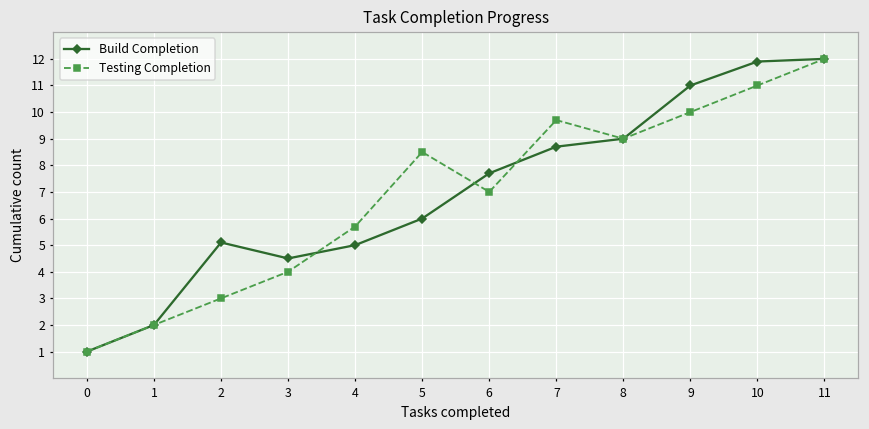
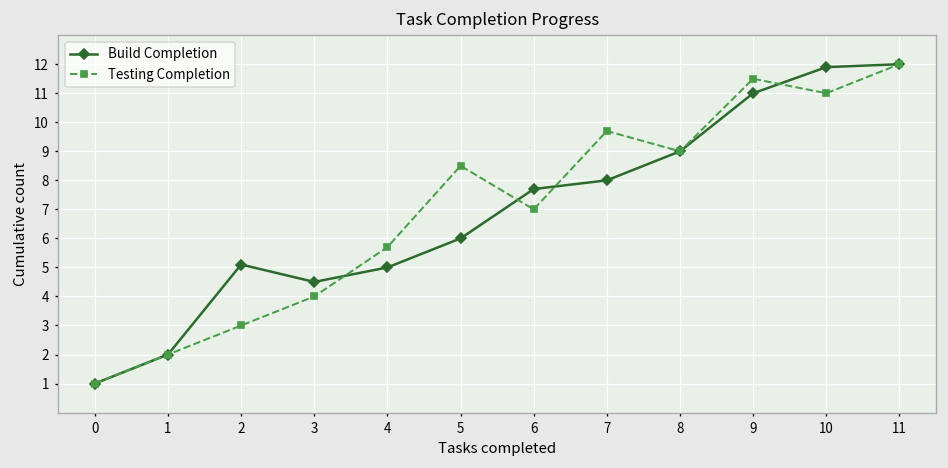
  {
    "Build Completion": {
      "2": 5.1,
      "3": 4.5,
      "4": 5.0,
      "5": 6.0,
      "6": 7.7,
-     "7": 8.7,
+     "7": 8.0,
      "9": 11.0,
      "10": 11.9
    },
    "Testing Completion": {
      "2": 3.0,
      "3": 4.0,
      "4": 5.7,
      "5": 8.5,
      "6": 7.0,
      "7": 9.7,
-     "9": 10.0,
+     "9": 11.5,
      "10": 11.0
    }
  }
